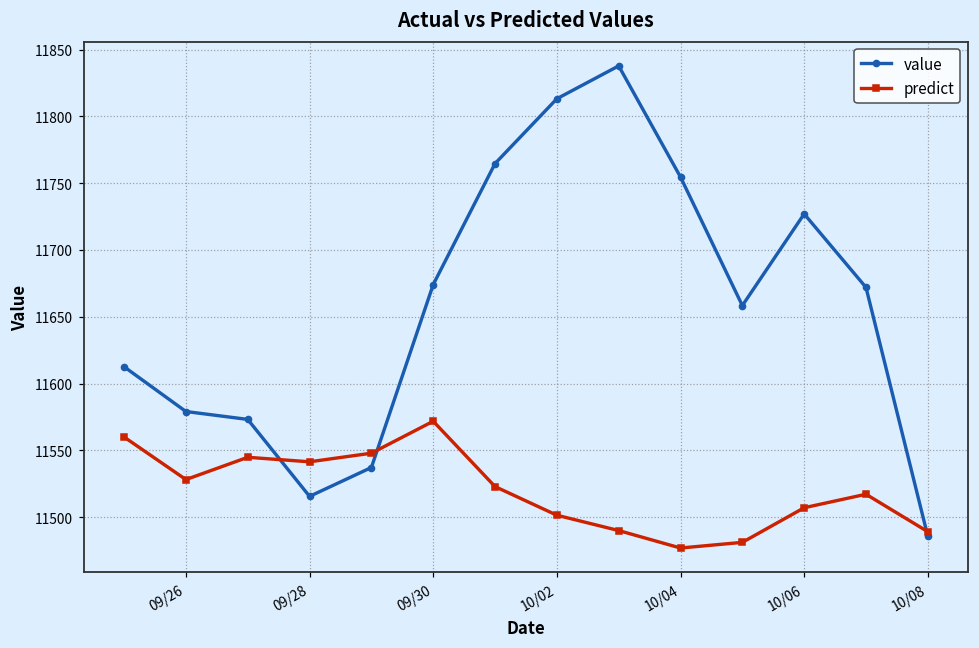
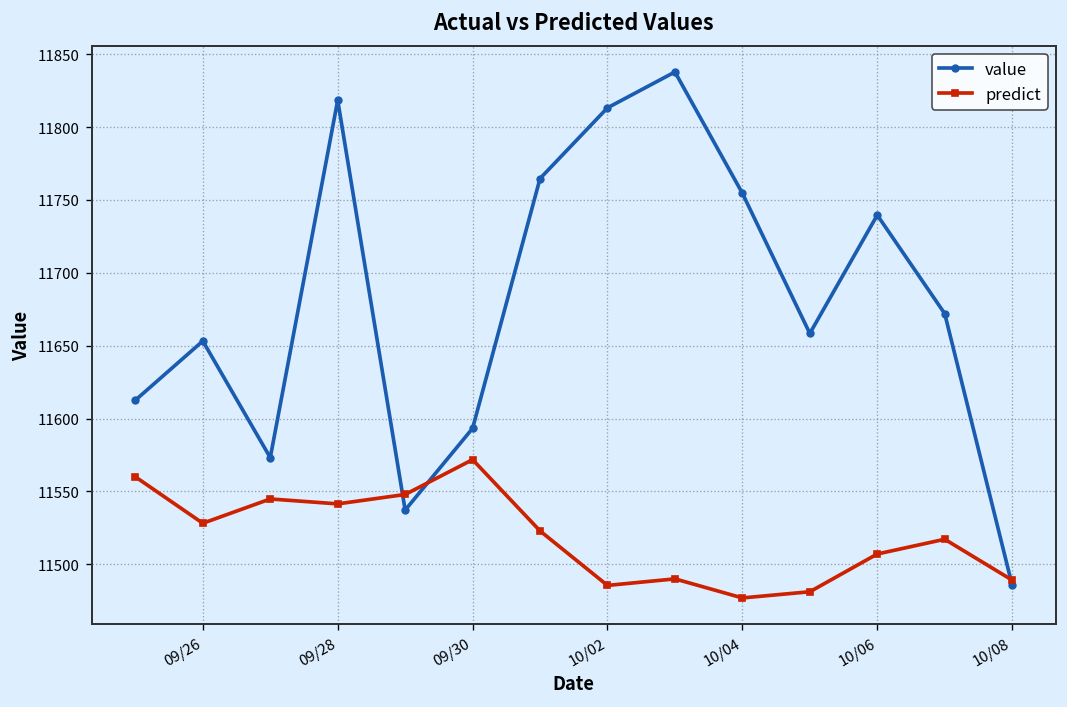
  {
    "value": {
-     "09/26": 11579,
-     "09/28": 11516,
-     "09/30": 11674,
+     "09/26": 11653,
+     "09/28": 11818,
+     "09/30": 11593,
      "10/02": 11813,
      "10/04": 11755,
-     "10/06": 11727,
+     "10/06": 11740,
      "10/08": 11486
    },
    "predict": {
      "09/26": 11528,
      "09/28": 11541,
      "09/30": 11572,
-     "10/02": 11501,
+     "10/02": 11486,
      "10/04": 11477,
      "10/06": 11507,
      "10/08": 11489
    }
  }
